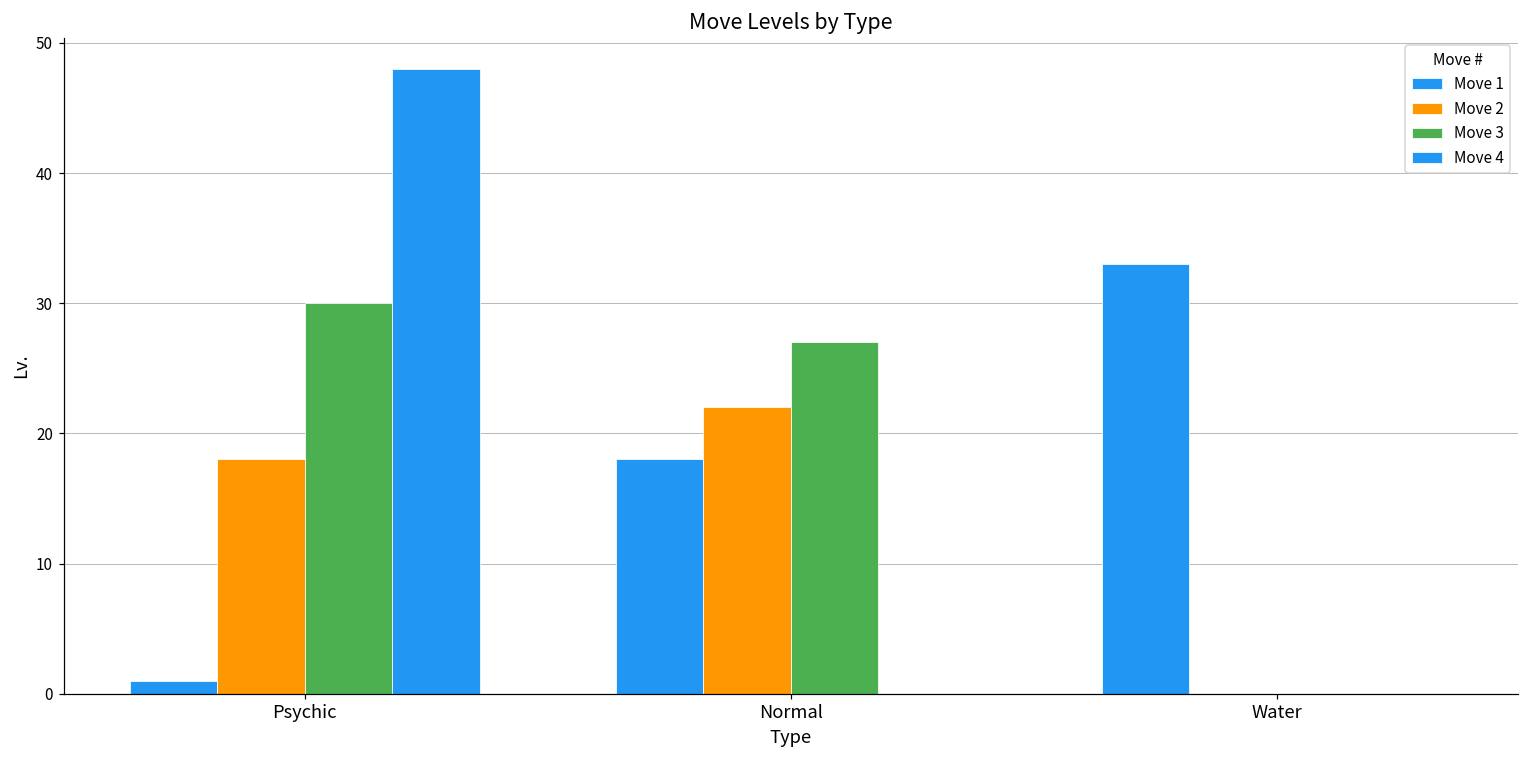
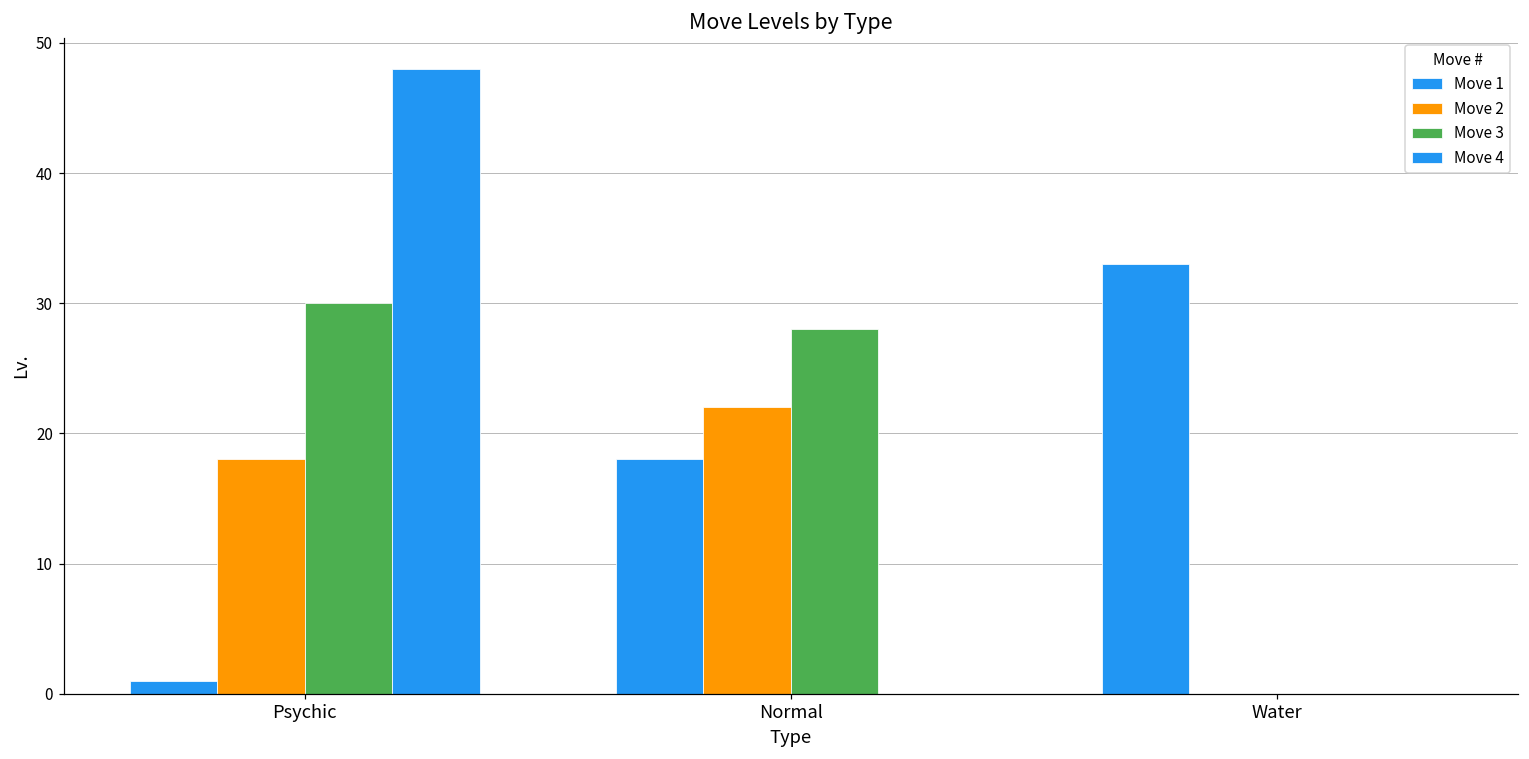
  {
    "Move 2": {
      "Psychic": 18,
      "Normal": 22,
      "Water": 0
    },
    "Move 3": {
      "Psychic": 30,
-     "Normal": 27,
+     "Normal": 28,
      "Water": 0
    }
  }
